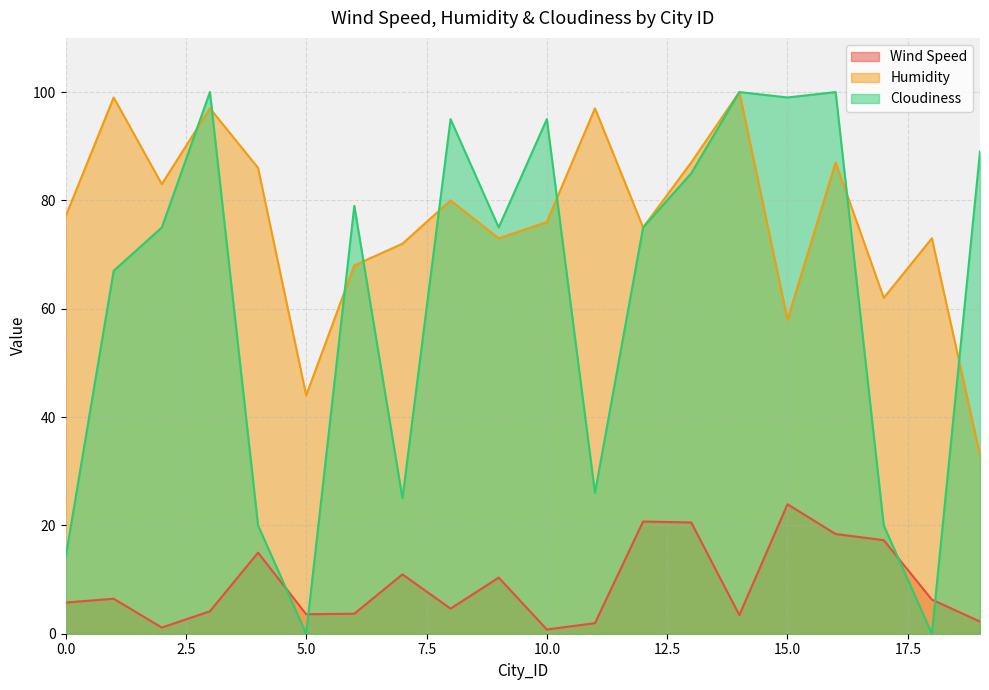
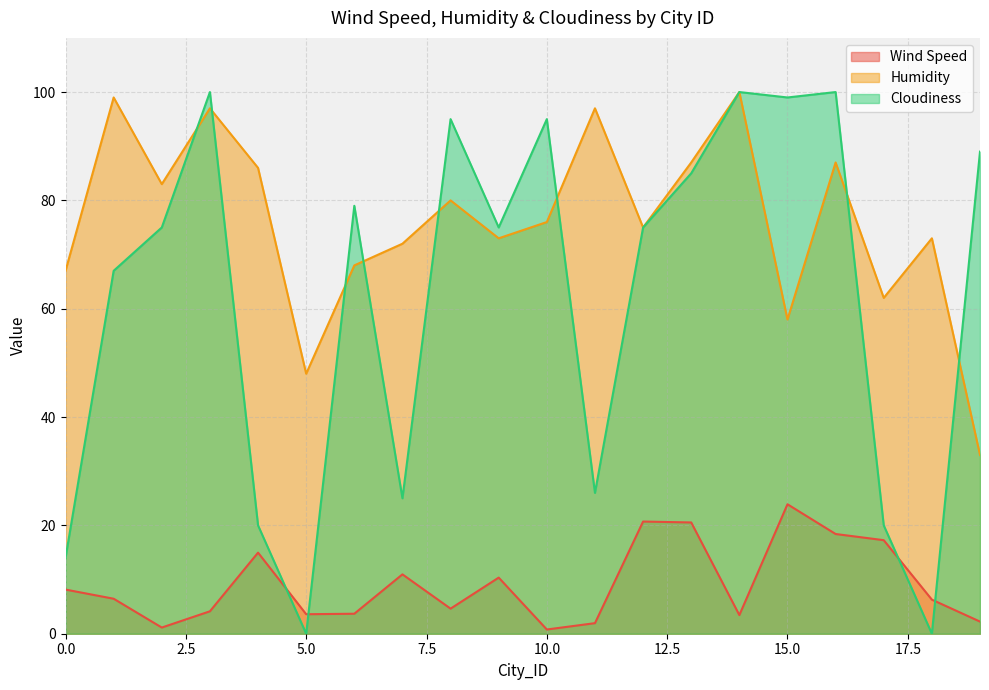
  {
    "Wind Speed": {
-     "0.0": 6,
+     "0.0": 8,
      "5.0": 4,
      "10.0": 1,
      "15.0": 24
    },
    "Humidity": {
-     "0.0": 77,
-     "5.0": 44,
+     "0.0": 67,
+     "5.0": 48,
      "10.0": 76,
      "15.0": 58
    },
    "Cloudiness": {
      "0.0": 14,
      "5.0": 0,
      "10.0": 95,
      "15.0": 99
    }
  }
